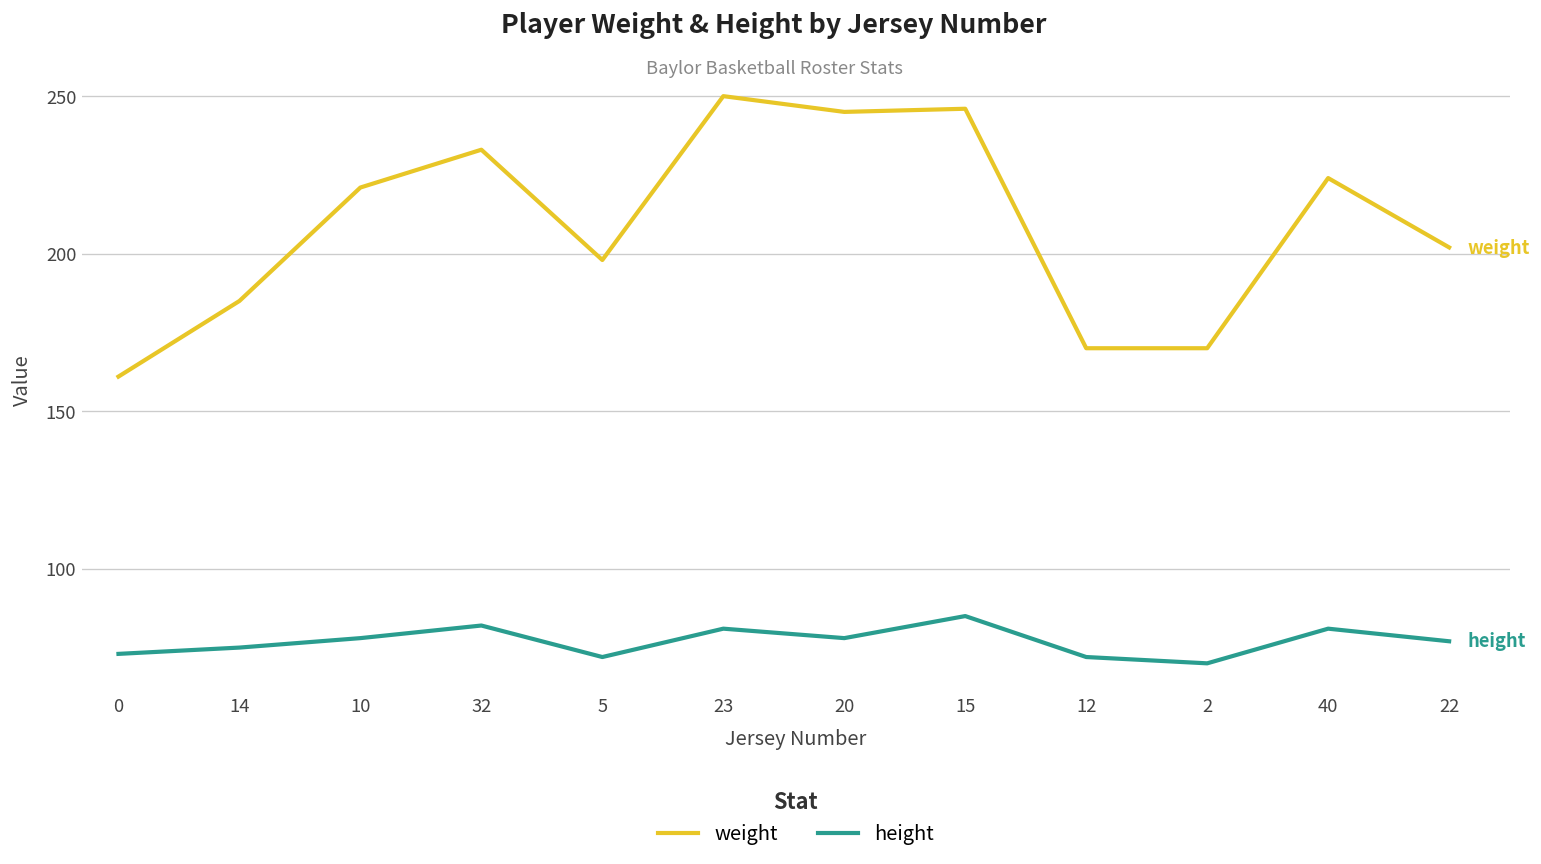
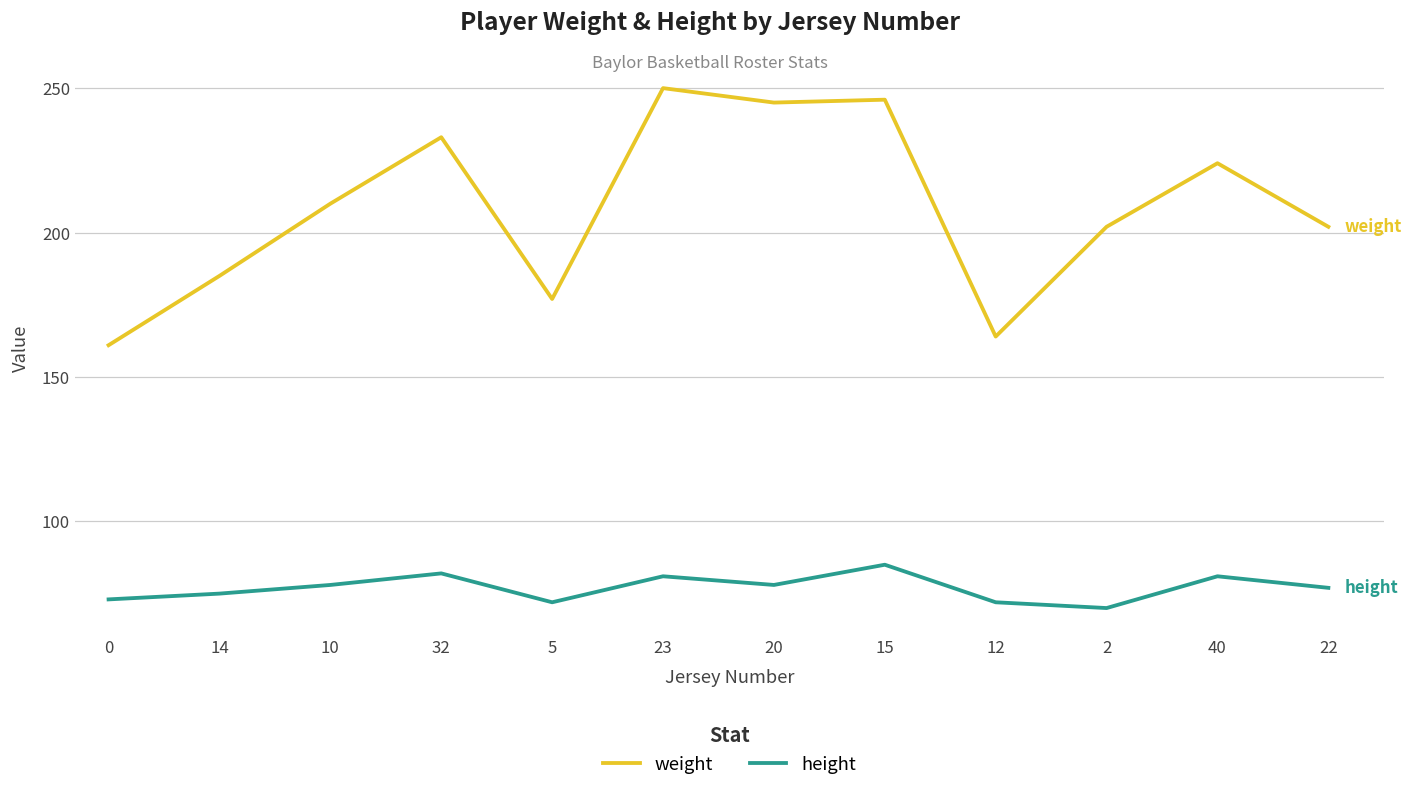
  {
    "weight": {
      "0": 161,
      "14": 185,
-     "10": 221,
+     "10": 210,
      "32": 233,
-     "5": 198,
+     "5": 177,
      "23": 250,
      "20": 245,
      "15": 246,
-     "12": 170,
-     "2": 170,
+     "12": 164,
+     "2": 202,
      "40": 224,
      "22": 202
    },
    "height": {
      "0": 73,
      "14": 75,
      "10": 78,
      "32": 82,
      "5": 72,
      "23": 81,
      "20": 78,
      "15": 85,
      "12": 72,
      "2": 70,
      "40": 81,
      "22": 77
    }
  }
